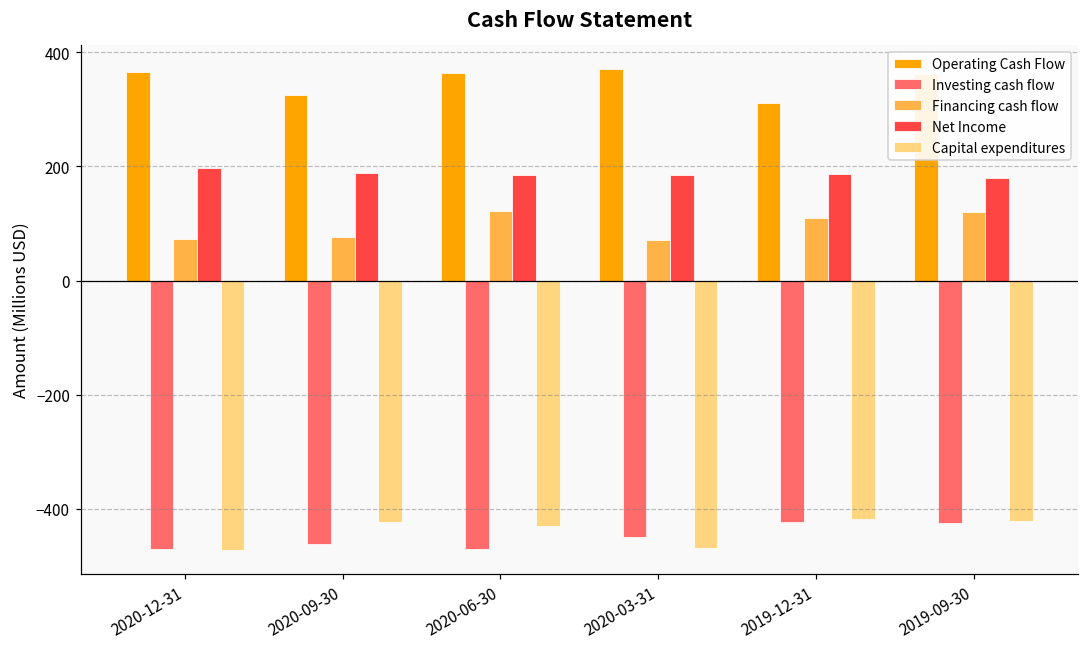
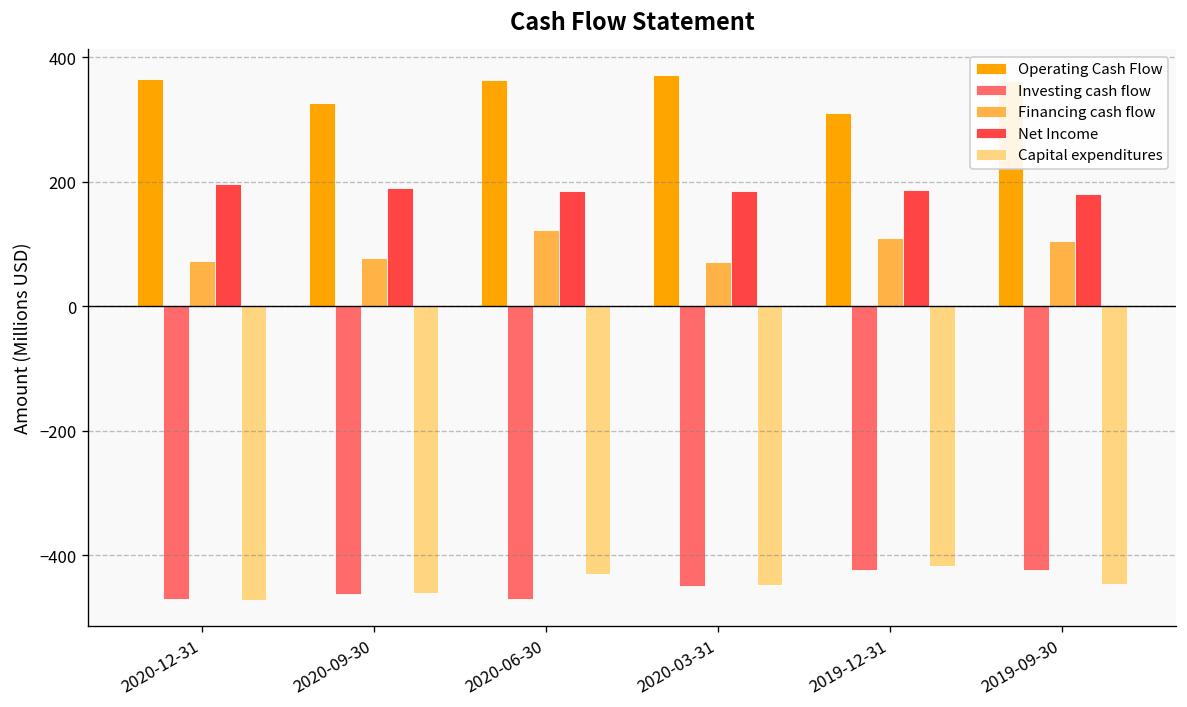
  {
    "Operating Cash Flow": {
      "2020-12-31": 360,
      "2020-09-30": 330,
      "2020-06-30": 360,
      "2020-03-31": 370,
      "2019-12-31": 310
    },
    "Financing cash flow": {
      "2020-12-31": 70,
      "2020-09-30": 80,
      "2020-06-30": 120,
      "2020-03-31": 70,
      "2019-12-31": 110,
-     "2019-09-30": 120
+     "2019-09-30": 100
    },
    "Capital expenditures": {
      "2020-12-31": -470,
-     "2020-09-30": -420,
+     "2020-09-30": -460,
      "2020-06-30": -430,
-     "2020-03-31": -470,
+     "2020-03-31": -450,
      "2019-12-31": -420,
-     "2019-09-30": -420
+     "2019-09-30": -450
    }
  }
